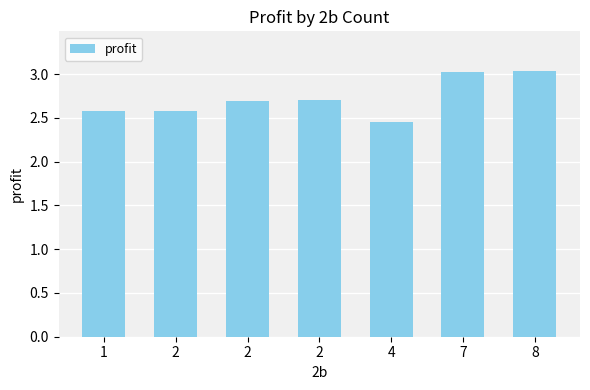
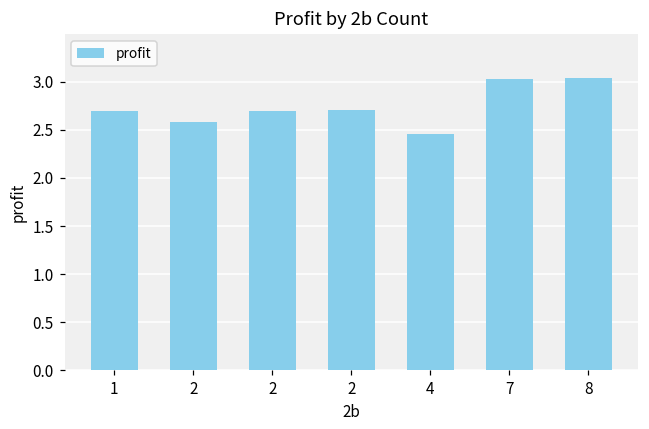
  {
-   "1": 2.6,
+   "1": 2.7,
    "4": 2.5,
    "7": 3.0,
    "8": 3.0
  }
